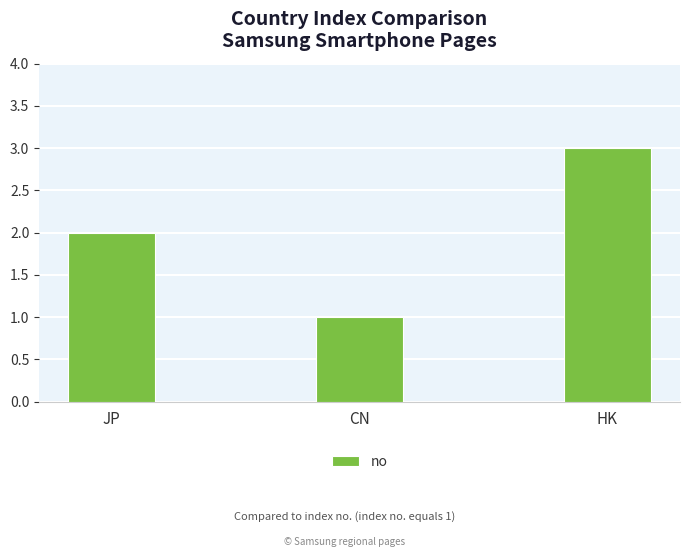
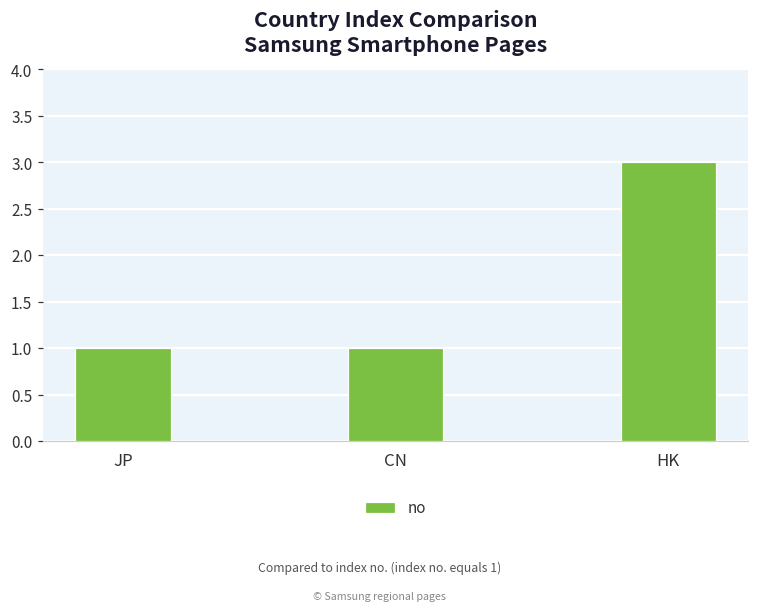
  {
-   "JP": 2,
+   "JP": 1,
    "CN": 1,
    "HK": 3
  }
